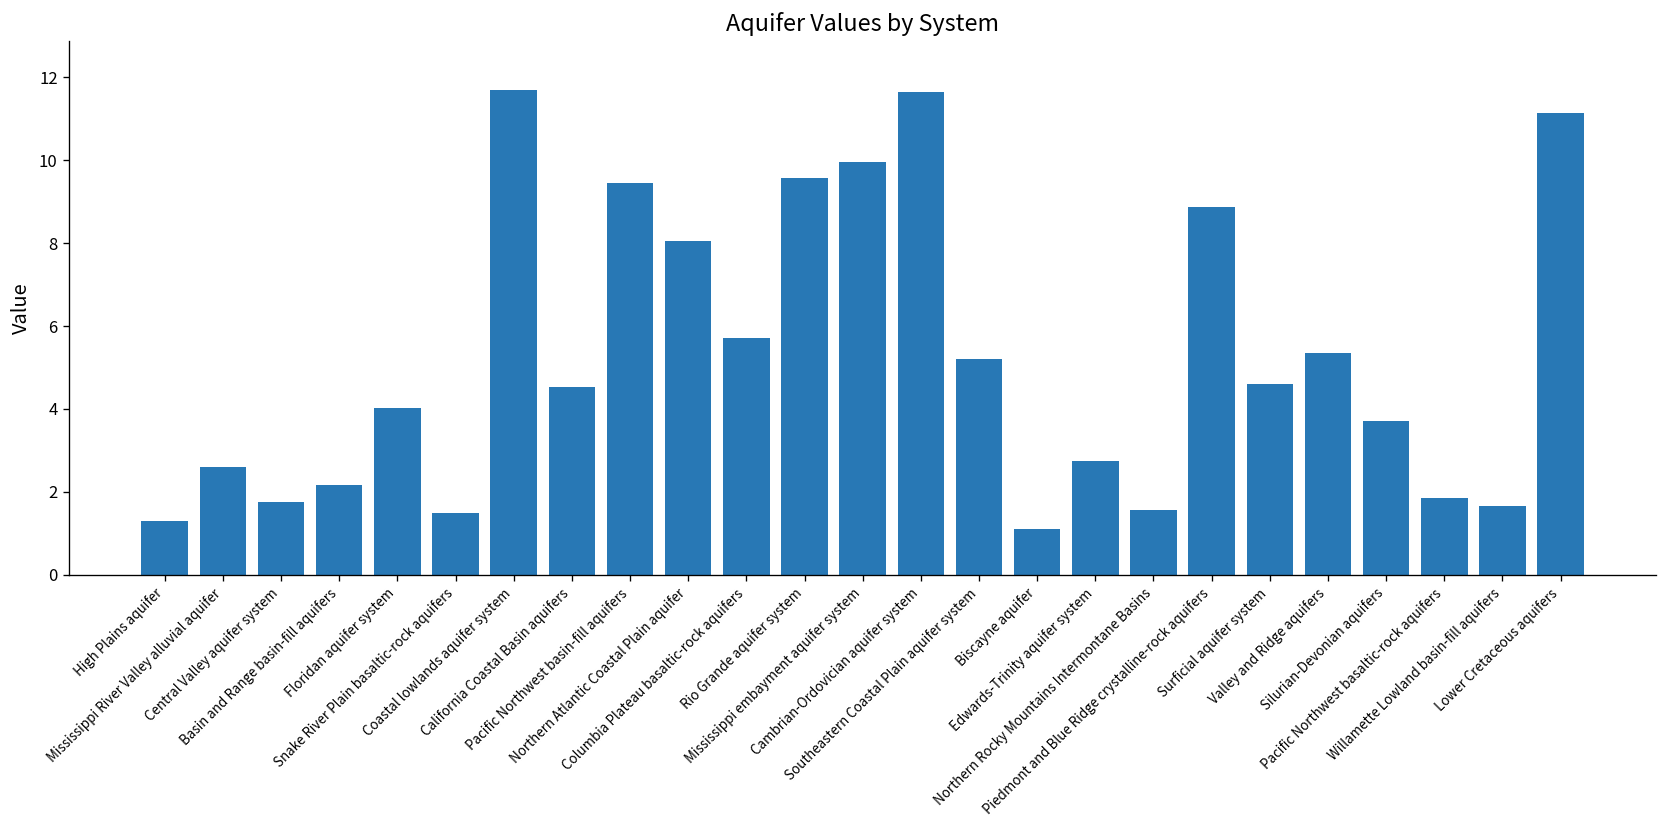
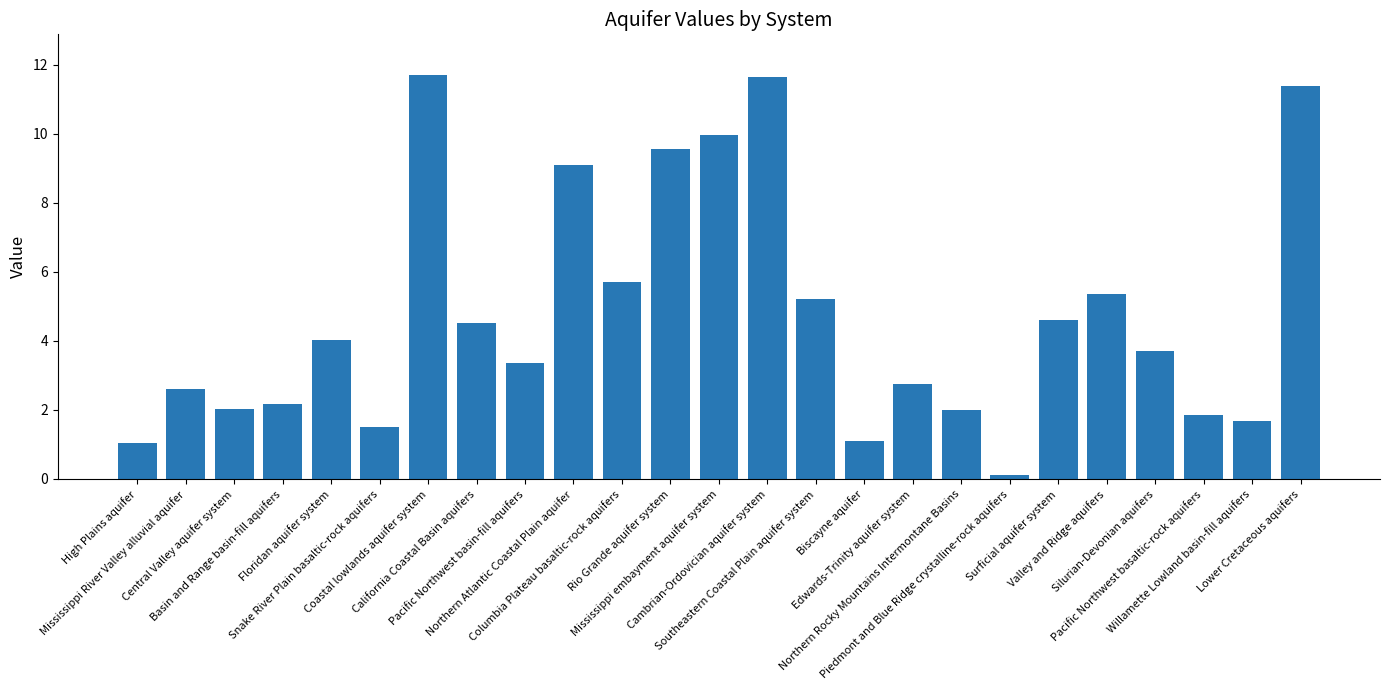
  {
-   "High Plains aquifer": 1.3,
+   "High Plains aquifer": 1.0,
    "Mississippi River Valley alluvial aquifer": 2.6,
-   "Central Valley aquifer system": 1.8,
+   "Central Valley aquifer system": 2.0,
    "Basin and Range basin-fill aquifers": 2.2,
    "Floridan aquifer system": 4.0,
    "Snake River Plain basaltic-rock aquifers": 1.5,
    "Coastal lowlands aquifer system": 11.7,
    "California Coastal Basin aquifers": 4.5,
-   "Pacific Northwest basin-fill aquifers": 9.5,
-   "Northern Atlantic Coastal Plain aquifer": 8.1,
+   "Pacific Northwest basin-fill aquifers": 3.3,
+   "Northern Atlantic Coastal Plain aquifer": 9.1,
    "Columbia Plateau basaltic-rock aquifers": 5.7,
    "Rio Grande aquifer system": 9.6,
    "Mississippi embayment aquifer system": 10.0,
    "Cambrian-Ordovician aquifer system": 11.6,
    "Southeastern Coastal Plain aquifer system": 5.2,
    "Biscayne aquifer": 1.1,
    "Edwards-Trinity aquifer system": 2.7,
-   "Northern Rocky Mountains Intermontane Basins": 1.6,
-   "Piedmont and Blue Ridge crystalline-rock aquifers": 8.9,
+   "Northern Rocky Mountains Intermontane Basins": 2.0,
+   "Piedmont and Blue Ridge crystalline-rock aquifers": 0.1,
    "Surficial aquifer system": 4.6,
    "Valley and Ridge aquifers": 5.4,
    "Silurian-Devonian aquifers": 3.7,
    "Pacific Northwest basaltic-rock aquifers": 1.9,
    "Willamette Lowland basin-fill aquifers": 1.7,
-   "Lower Cretaceous aquifers": 11.1
+   "Lower Cretaceous aquifers": 11.4
  }
